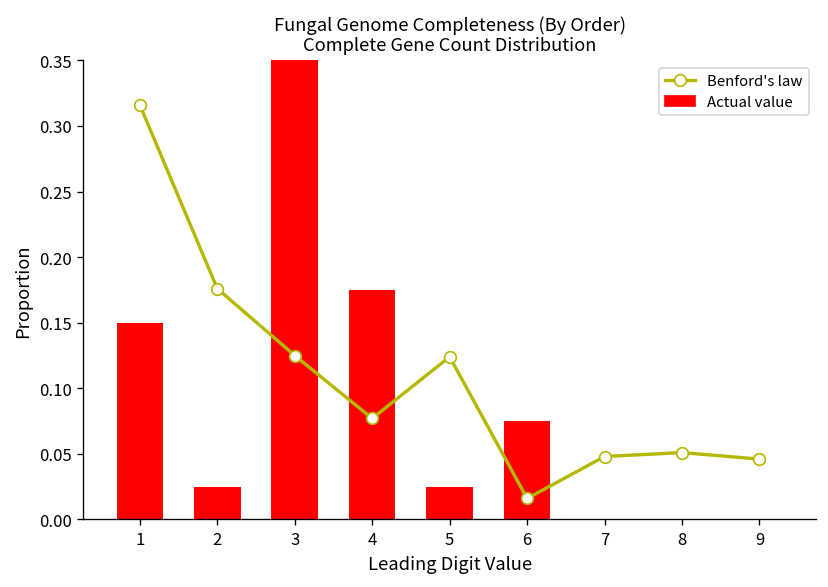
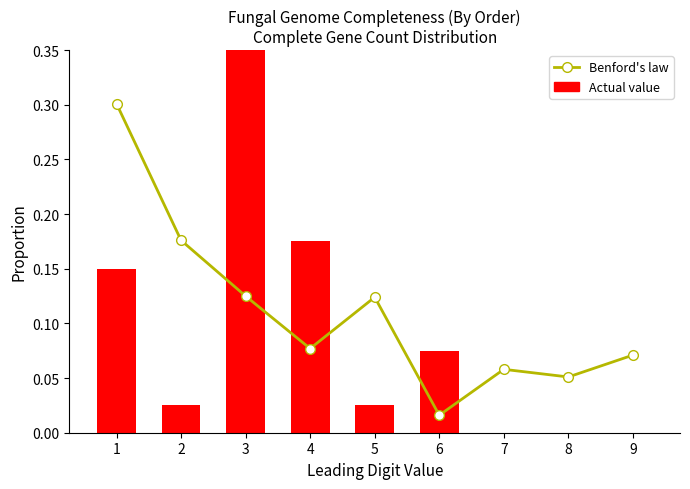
  {
    "Benford's law": {
-     "1": 0.316,
+     "1": 0.301,
      "2": 0.176,
      "3": 0.125,
      "4": 0.077,
      "5": 0.124,
      "6": 0.016,
-     "7": 0.048,
+     "7": 0.058,
      "8": 0.051,
-     "9": 0.046
+     "9": 0.071
    },
    "Actual value": {
      "1": 0.150,
      "2": 0.025,
      "4": 0.175,
      "5": 0.025,
      "6": 0.075,
      "7": 0.000,
      "8": 0.000,
      "9": 0.000
    }
  }
